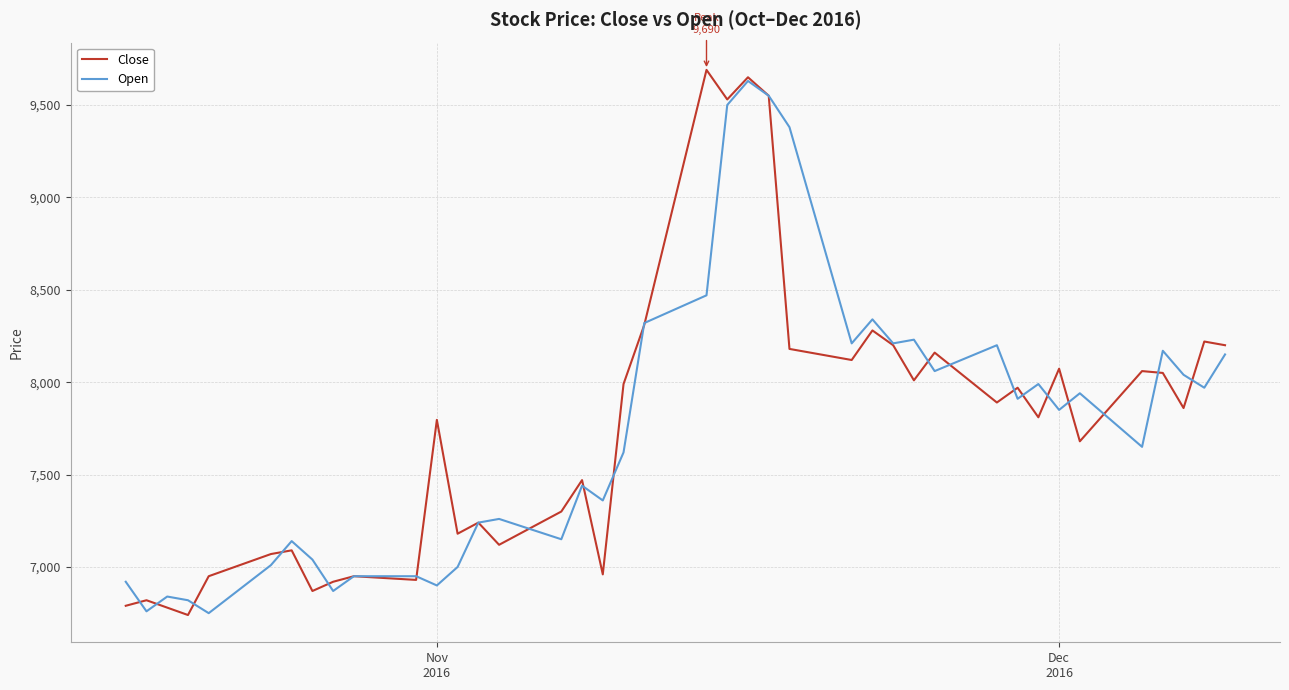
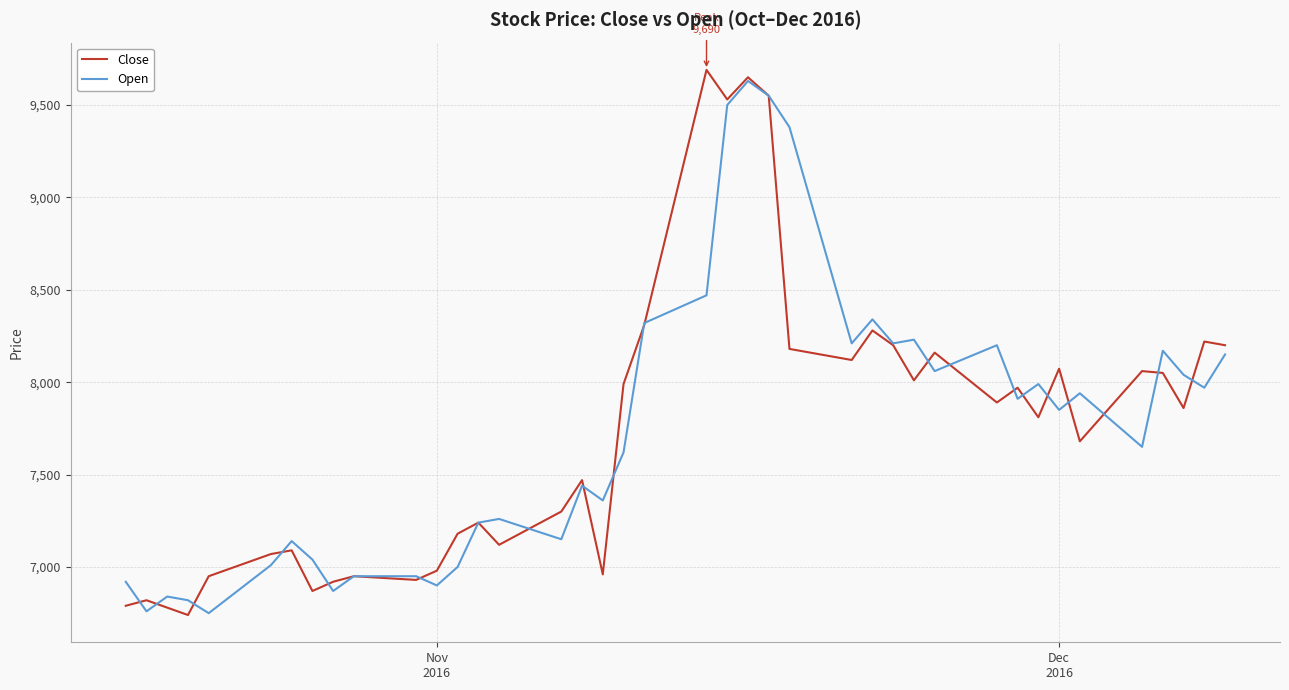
  {
    "Close": {
-     "Nov 2016": "7,800",
+     "Nov 2016": "6,980",
      "Dec 2016": "8,070"
    },
    "Open": {
      "Nov 2016": "6,900",
      "Dec 2016": "7,850"
    }
  }
